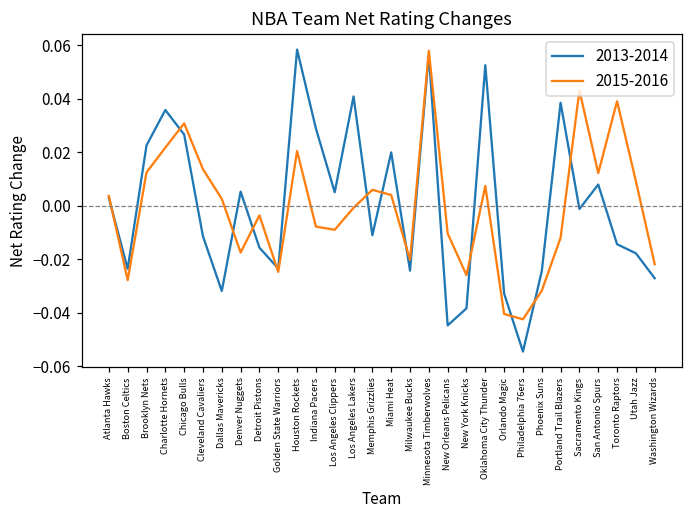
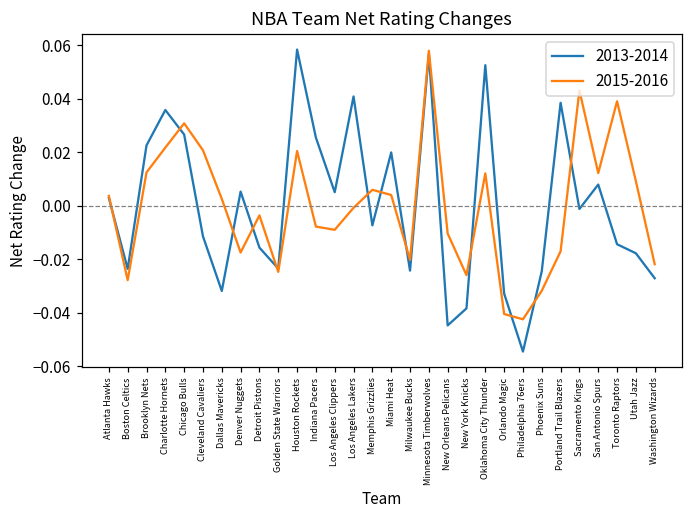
  {
    "2013-2014": {
      "Boston Celtics": -0.024,
      "Brooklyn Nets": 0.023,
      "Charlotte Hornets": 0.036,
      "Chicago Bulls": 0.027,
      "Cleveland Cavaliers": -0.011,
      "Dallas Mavericks": -0.032,
      "Denver Nuggets": 0.005,
      "Detroit Pistons": -0.016,
      "Golden State Warriors": -0.023,
      "Houston Rockets": 0.058,
-     "Indiana Pacers": 0.029,
+     "Indiana Pacers": 0.025,
      "Los Angeles Clippers": 0.005,
      "Los Angeles Lakers": 0.041,
-     "Memphis Grizzlies": -0.011,
+     "Memphis Grizzlies": -0.007,
      "Miami Heat": 0.020,
      "Milwaukee Bucks": -0.024,
      "Minnesota Timberwolves": 0.057,
      "New Orleans Pelicans": -0.045,
      "New York Knicks": -0.038,
      "Oklahoma City Thunder": 0.053,
      "Orlando Magic": -0.033,
      "Philadelphia 76ers": -0.054,
      "Phoenix Suns": -0.024,
      "Portland Trail Blazers": 0.039,
      "Sacramento Kings": -0.001,
      "San Antonio Spurs": 0.008,
      "Toronto Raptors": -0.014,
      "Utah Jazz": -0.018,
      "Washington Wizards": -0.027
    },
    "2015-2016": {
      "Boston Celtics": -0.028,
      "Brooklyn Nets": 0.012,
      "Charlotte Hornets": 0.022,
      "Chicago Bulls": 0.031,
-     "Cleveland Cavaliers": 0.014,
+     "Cleveland Cavaliers": 0.021,
      "Dallas Mavericks": 0.003,
      "Denver Nuggets": -0.017,
      "Detroit Pistons": -0.004,
      "Golden State Warriors": -0.025,
      "Houston Rockets": 0.020,
      "Indiana Pacers": -0.008,
      "Los Angeles Clippers": -0.009,
      "Los Angeles Lakers": -0.001,
      "Memphis Grizzlies": 0.006,
      "Miami Heat": 0.004,
      "Milwaukee Bucks": -0.020,
      "Minnesota Timberwolves": 0.058,
      "New Orleans Pelicans": -0.010,
      "New York Knicks": -0.026,
-     "Oklahoma City Thunder": 0.007,
+     "Oklahoma City Thunder": 0.012,
      "Orlando Magic": -0.040,
      "Philadelphia 76ers": -0.042,
      "Phoenix Suns": -0.032,
-     "Portland Trail Blazers": -0.012,
+     "Portland Trail Blazers": -0.017,
      "San Antonio Spurs": 0.012,
      "Toronto Raptors": 0.039,
      "Utah Jazz": 0.009,
      "Washington Wizards": -0.022
    }
  }
